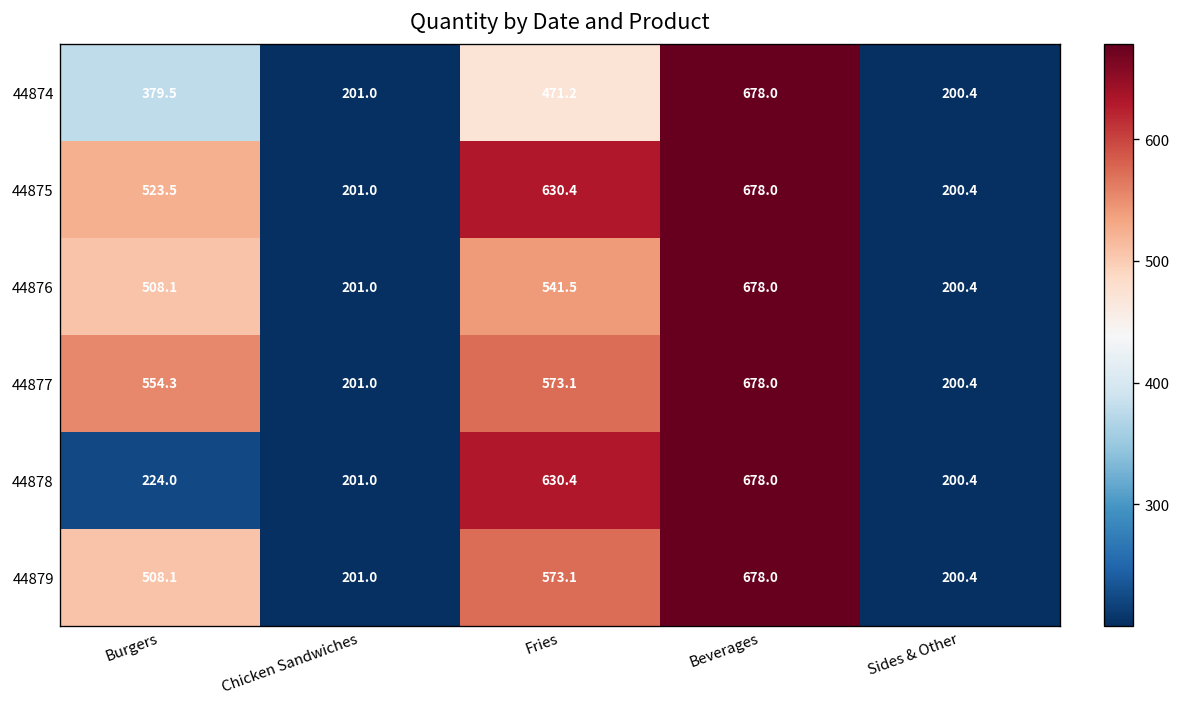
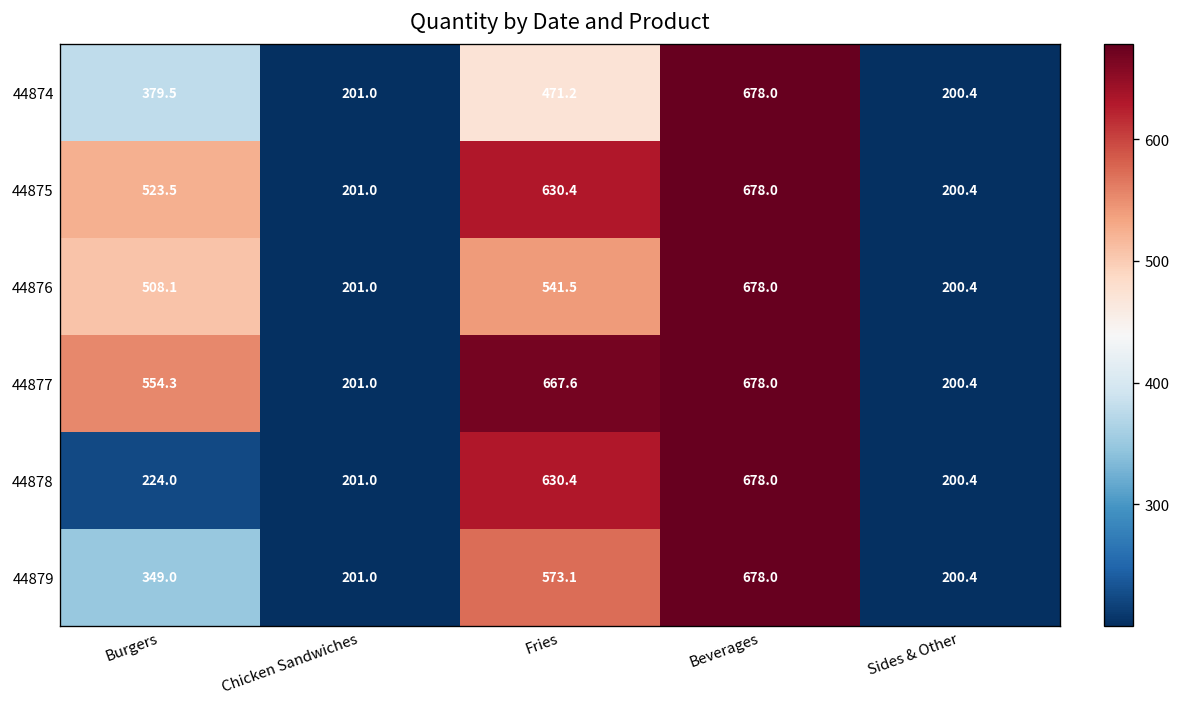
  {
    "44874": {
      "Burgers": 379.5,
      "Chicken Sandwiches": 201.0,
      "Beverages": 678.0,
      "Sides & Other": 200.4
    },
    "44875": {
      "Burgers": 523.5,
      "Chicken Sandwiches": 201.0,
      "Fries": 630.4,
      "Beverages": 678.0,
      "Sides & Other": 200.4
    },
    "44876": {
      "Burgers": 508.1,
      "Chicken Sandwiches": 201.0,
      "Fries": 541.5,
      "Beverages": 678.0,
      "Sides & Other": 200.4
    },
    "44877": {
      "Burgers": 554.3,
      "Chicken Sandwiches": 201.0,
-     "Fries": 573.1,
+     "Fries": 667.6,
      "Beverages": 678.0,
      "Sides & Other": 200.4
    },
    "44878": {
      "Burgers": 224.0,
      "Chicken Sandwiches": 201.0,
      "Fries": 630.4,
      "Beverages": 678.0,
      "Sides & Other": 200.4
    },
    "44879": {
-     "Burgers": 508.1,
+     "Burgers": 349.0,
      "Chicken Sandwiches": 201.0,
      "Fries": 573.1,
      "Beverages": 678.0,
      "Sides & Other": 200.4
    }
  }
